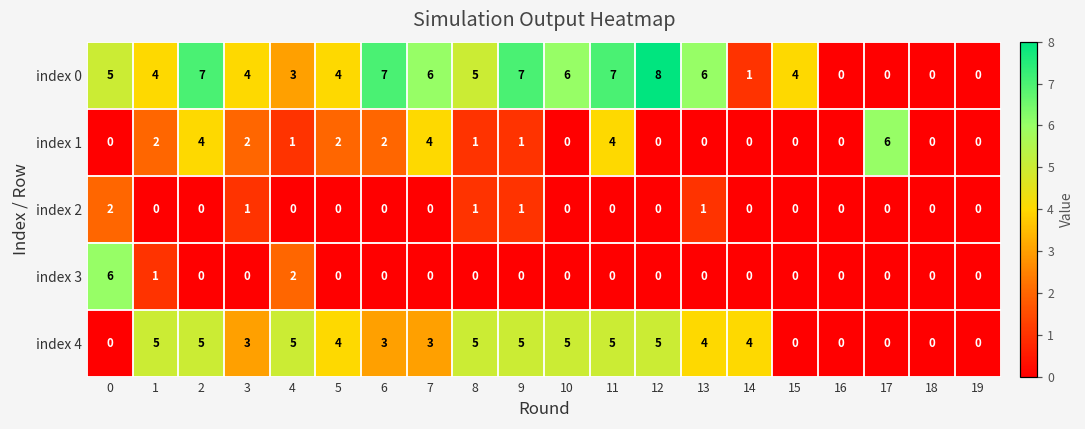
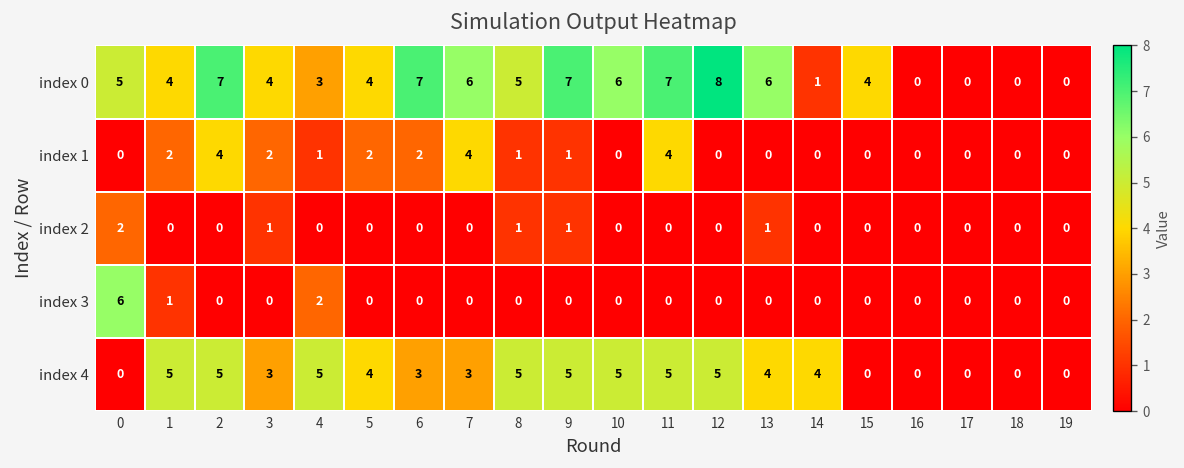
  {
    "index 0": {
      "0": 5,
      "1": 4,
      "2": 7,
      "3": 4,
      "4": 3,
      "5": 4,
      "6": 7,
      "7": 6,
      "8": 5,
      "9": 7,
      "10": 6,
      "11": 7,
      "12": 8,
      "13": 6,
      "14": 1,
      "15": 4,
      "16": 0,
      "17": 0,
      "18": 0,
      "19": 0
    },
    "index 1": {
      "0": 0,
      "1": 2,
      "2": 4,
      "3": 2,
      "4": 1,
      "5": 2,
      "6": 2,
      "7": 4,
      "8": 1,
      "9": 1,
      "10": 0,
      "11": 4,
      "12": 0,
      "13": 0,
      "14": 0,
      "15": 0,
      "16": 0,
-     "17": 6,
+     "17": 0,
      "18": 0,
      "19": 0
    },
    "index 2": {
      "0": 2,
      "1": 0,
      "2": 0,
      "3": 1,
      "4": 0,
      "5": 0,
      "6": 0,
      "7": 0,
      "8": 1,
      "9": 1,
      "10": 0,
      "11": 0,
      "12": 0,
      "13": 1,
      "14": 0,
      "15": 0,
      "16": 0,
      "17": 0,
      "18": 0,
      "19": 0
    },
    "index 3": {
      "0": 6,
      "1": 1,
      "2": 0,
      "3": 0,
      "4": 2,
      "5": 0,
      "6": 0,
      "7": 0,
      "8": 0,
      "9": 0,
      "10": 0,
      "11": 0,
      "12": 0,
      "13": 0,
      "14": 0,
      "15": 0,
      "16": 0,
      "17": 0,
      "18": 0,
      "19": 0
    },
    "index 4": {
      "0": 0,
      "1": 5,
      "2": 5,
      "3": 3,
      "4": 5,
      "5": 4,
      "6": 3,
      "7": 3,
      "8": 5,
      "9": 5,
      "10": 5,
      "11": 5,
      "12": 5,
      "13": 4,
      "14": 4,
      "15": 0,
      "16": 0,
      "17": 0,
      "18": 0,
      "19": 0
    }
  }
